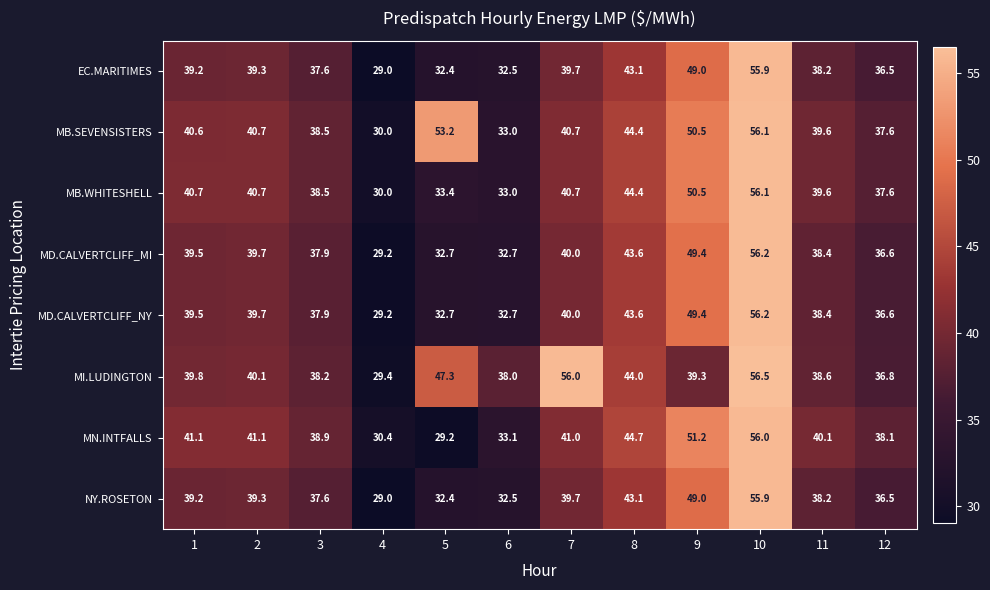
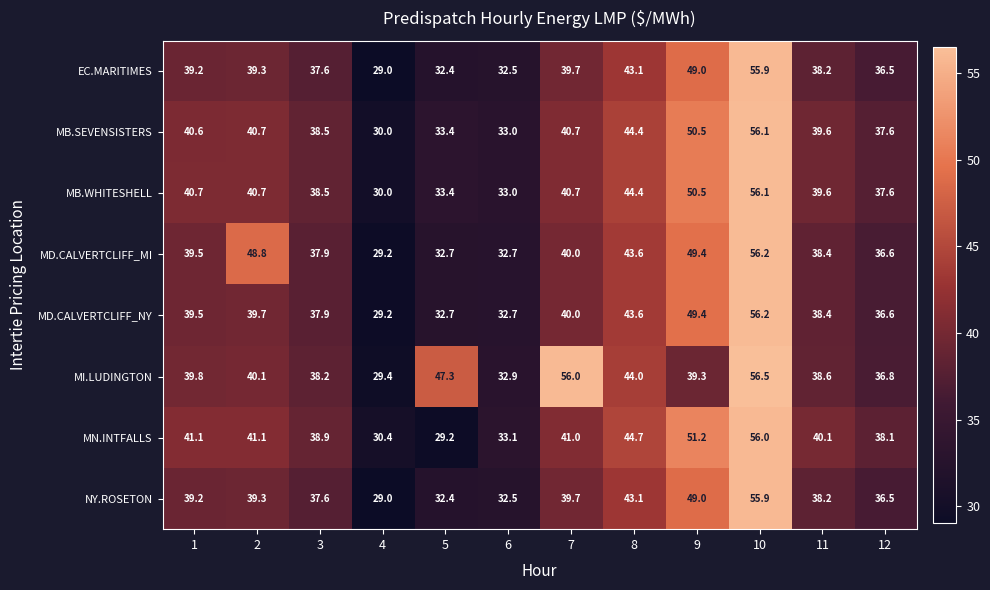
  {
    "EC.MARITIMES": {
      "1": 39.2,
      "2": 39.3,
      "3": 37.6,
      "4": 29.0,
      "5": 32.4,
      "6": 32.5,
      "7": 39.7,
      "8": 43.1,
      "9": 49.0,
      "10": 55.9,
      "11": 38.2,
      "12": 36.5
    },
    "MB.SEVENSISTERS": {
      "1": 40.6,
      "2": 40.7,
      "3": 38.5,
      "4": 30.0,
-     "5": 53.2,
+     "5": 33.4,
      "6": 33.0,
      "7": 40.7,
      "8": 44.4,
      "9": 50.5,
      "10": 56.1,
      "11": 39.6,
      "12": 37.6
    },
    "MB.WHITESHELL": {
      "1": 40.7,
      "2": 40.7,
      "3": 38.5,
      "4": 30.0,
      "5": 33.4,
      "6": 33.0,
      "7": 40.7,
      "8": 44.4,
      "9": 50.5,
      "10": 56.1,
      "11": 39.6,
      "12": 37.6
    },
    "MD.CALVERTCLIFF_MI": {
      "1": 39.5,
-     "2": 39.7,
+     "2": 48.8,
      "3": 37.9,
      "4": 29.2,
      "5": 32.7,
      "6": 32.7,
      "7": 40.0,
      "8": 43.6,
      "9": 49.4,
      "10": 56.2,
      "11": 38.4,
      "12": 36.6
    },
    "MD.CALVERTCLIFF_NY": {
      "1": 39.5,
      "2": 39.7,
      "3": 37.9,
      "4": 29.2,
      "5": 32.7,
      "6": 32.7,
      "7": 40.0,
      "8": 43.6,
      "9": 49.4,
      "10": 56.2,
      "11": 38.4,
      "12": 36.6
    },
    "MI.LUDINGTON": {
      "1": 39.8,
      "2": 40.1,
      "3": 38.2,
      "4": 29.4,
      "5": 47.3,
-     "6": 38.0,
+     "6": 32.9,
      "7": 56.0,
      "8": 44.0,
      "9": 39.3,
      "10": 56.5,
      "11": 38.6,
      "12": 36.8
    },
    "MN.INTFALLS": {
      "1": 41.1,
      "2": 41.1,
      "3": 38.9,
      "4": 30.4,
      "5": 29.2,
      "6": 33.1,
      "7": 41.0,
      "8": 44.7,
      "9": 51.2,
      "10": 56.0,
      "11": 40.1,
      "12": 38.1
    },
    "NY.ROSETON": {
      "1": 39.2,
      "2": 39.3,
      "3": 37.6,
      "4": 29.0,
      "5": 32.4,
      "6": 32.5,
      "7": 39.7,
      "8": 43.1,
      "9": 49.0,
      "10": 55.9,
      "11": 38.2,
      "12": 36.5
    }
  }
